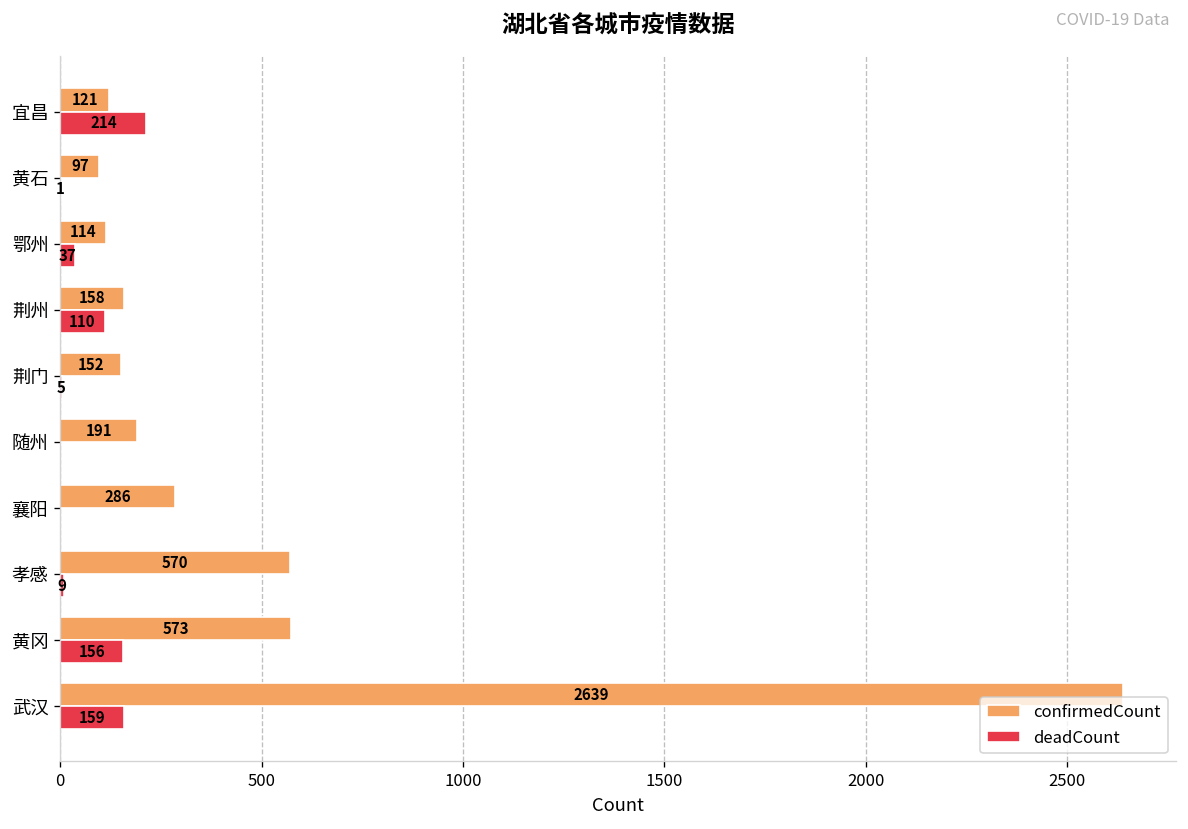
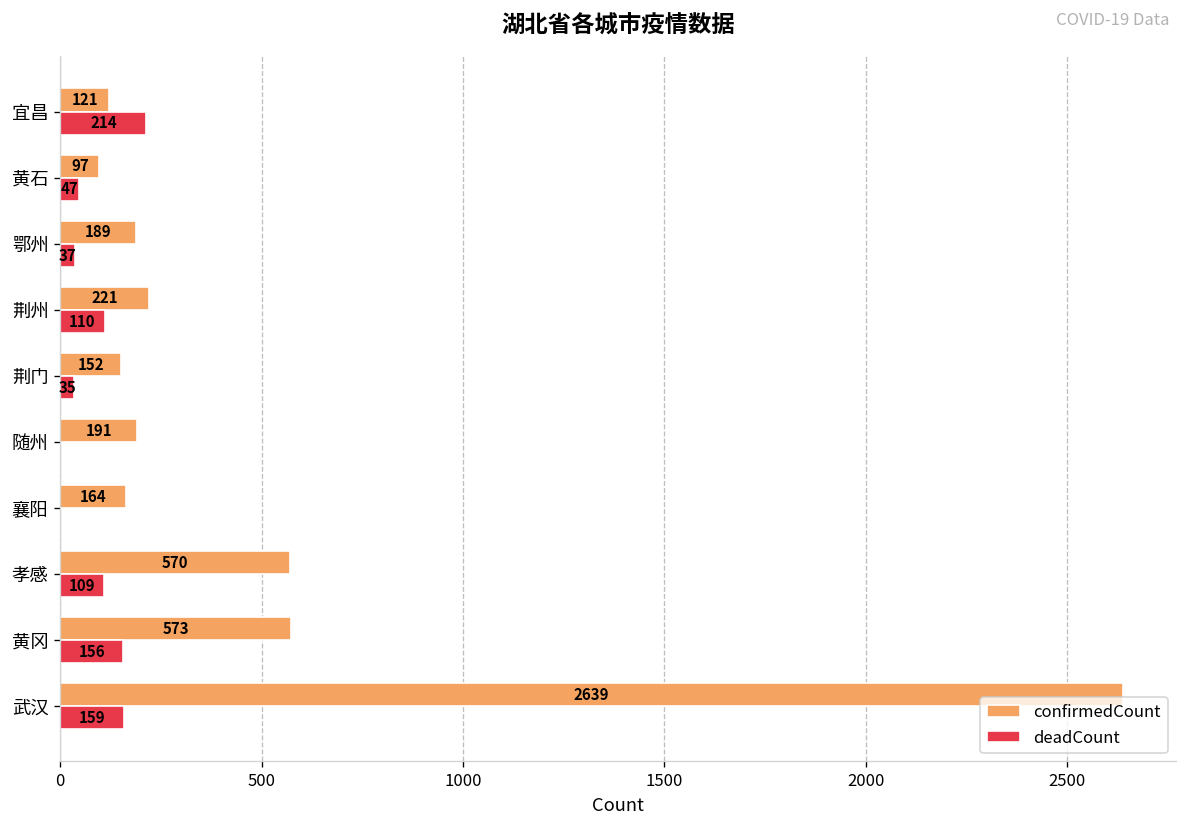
  {
    "confirmedCount": {
      "宜昌": 121,
      "黄石": 97,
-     "鄂州": 114,
-     "荆州": 158,
+     "鄂州": 189,
+     "荆州": 221,
      "荆门": 152,
      "随州": 191,
-     "襄阳": 286,
+     "襄阳": 164,
      "孝感": 570,
      "黄冈": 573,
      "武汉": 2639
    },
    "deadCount": {
      "宜昌": 214,
-     "黄石": 1,
+     "黄石": 47,
      "鄂州": 37,
      "荆州": 110,
-     "荆门": 5,
-     "孝感": 9,
+     "荆门": 35,
+     "孝感": 109,
      "黄冈": 156,
      "武汉": 159
    }
  }
